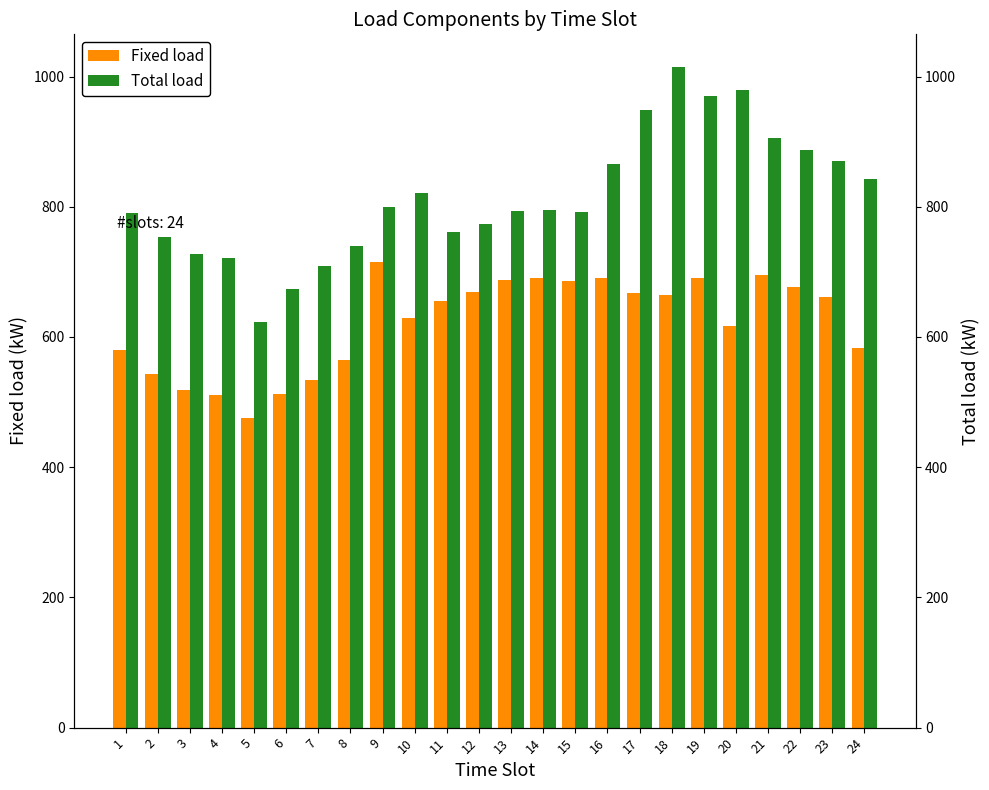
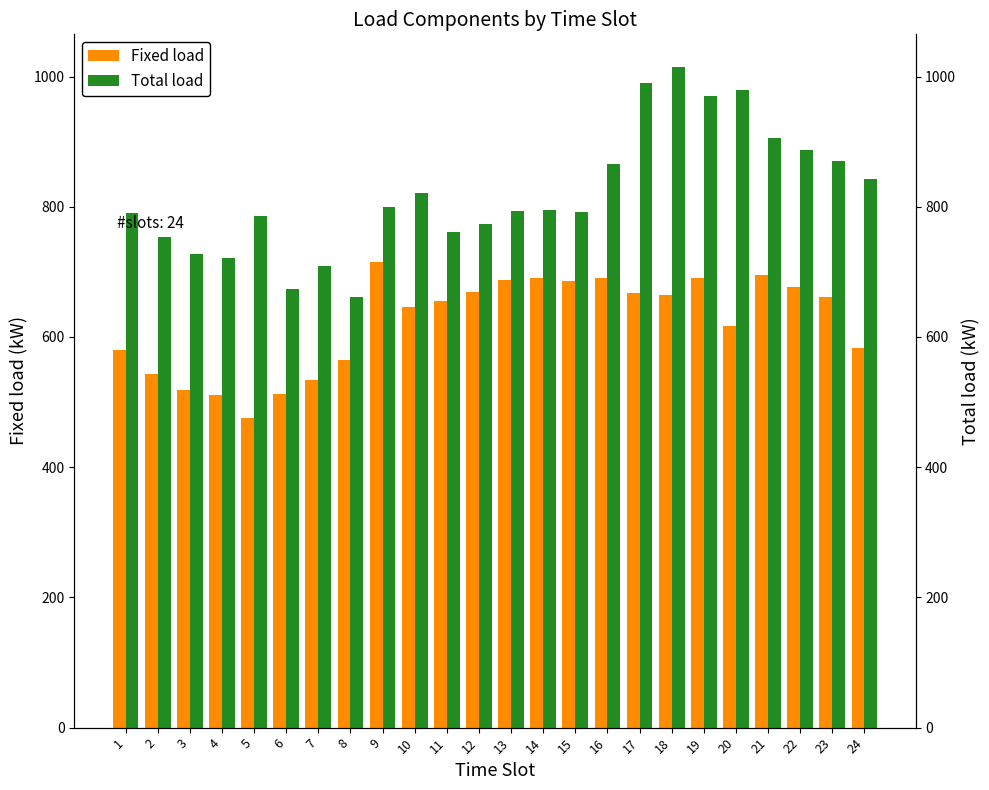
  {
    "Fixed load": {
      "1": 580,
      "2": 540,
      "3": 520,
      "4": 510,
      "5": 480,
      "6": 510,
      "7": 530,
      "8": 560,
      "9": 710,
-     "10": 630,
+     "10": 650,
      "11": 660,
      "12": 670,
      "13": 690,
      "14": 690,
      "15": 690,
      "16": 690,
      "17": 670,
      "18": 660,
      "19": 690,
      "20": 620,
      "21": 700,
      "22": 680,
      "23": 660,
      "24": 580
    },
    "Total load": {
      "2": 750,
      "3": 730,
      "4": 720,
-     "5": 620,
+     "5": 790,
      "6": 670,
      "7": 710,
-     "8": 740,
+     "8": 660,
      "9": 800,
      "10": 820,
      "11": 760,
      "12": 770,
      "13": 790,
      "14": 800,
      "15": 790,
      "16": 870,
-     "17": 950,
+     "17": 990,
      "18": 1010,
      "19": 970,
      "20": 980,
      "21": 910,
      "22": 890,
      "23": 870,
      "24": 840
    }
  }
